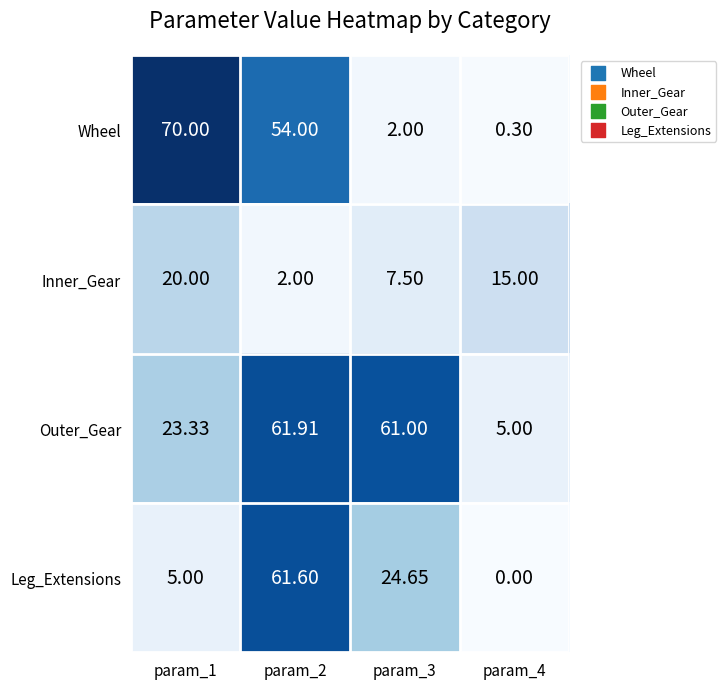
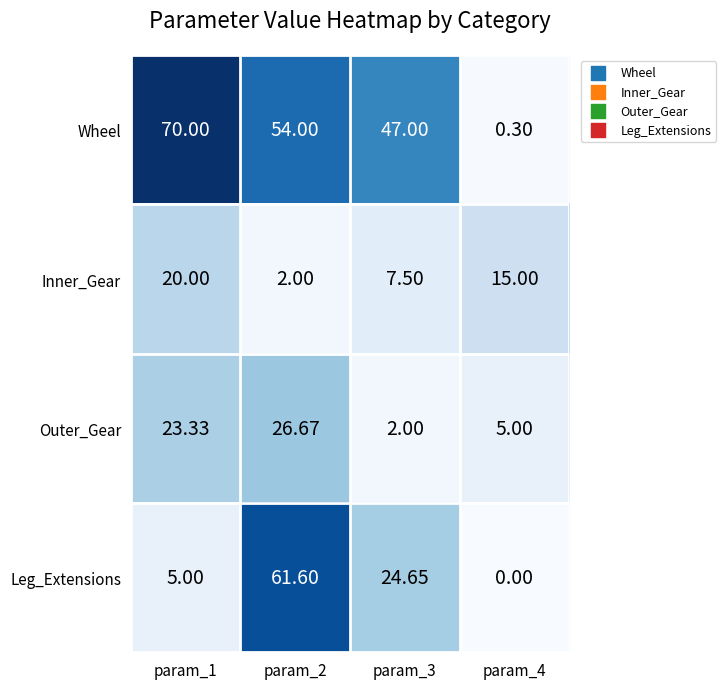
  {
    "Wheel": {
      "param_1": 70.00,
      "param_2": 54.00,
-     "param_3": 2.00,
+     "param_3": 47.00,
      "param_4": 0.30
    },
    "Inner_Gear": {
      "param_1": 20.00,
      "param_2": 2.00,
      "param_3": 7.50,
      "param_4": 15.00
    },
    "Outer_Gear": {
      "param_1": 23.33,
-     "param_2": 61.91,
-     "param_3": 61.00,
+     "param_2": 26.67,
+     "param_3": 2.00,
      "param_4": 5.00
    },
    "Leg_Extensions": {
      "param_1": 5.00,
      "param_2": 61.60,
      "param_3": 24.65,
      "param_4": 0.00
    }
  }
